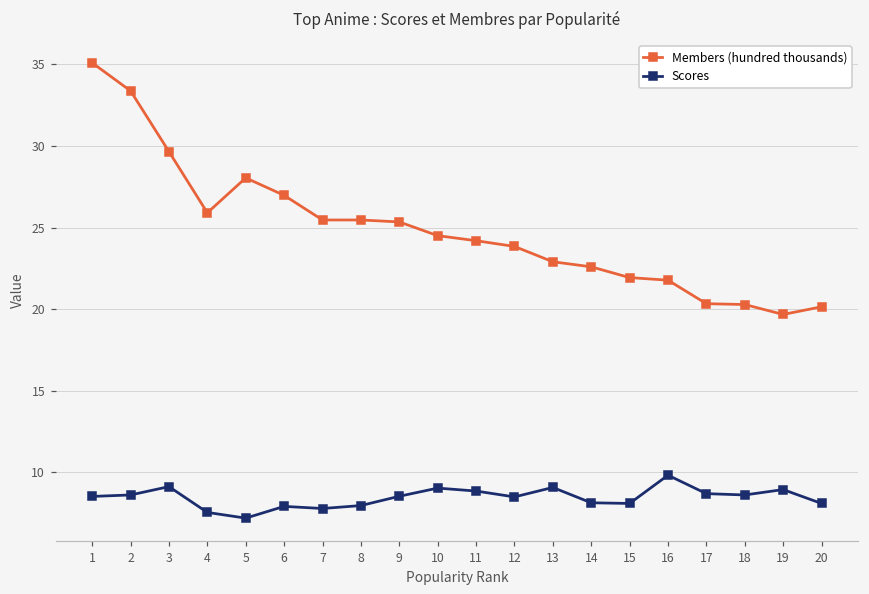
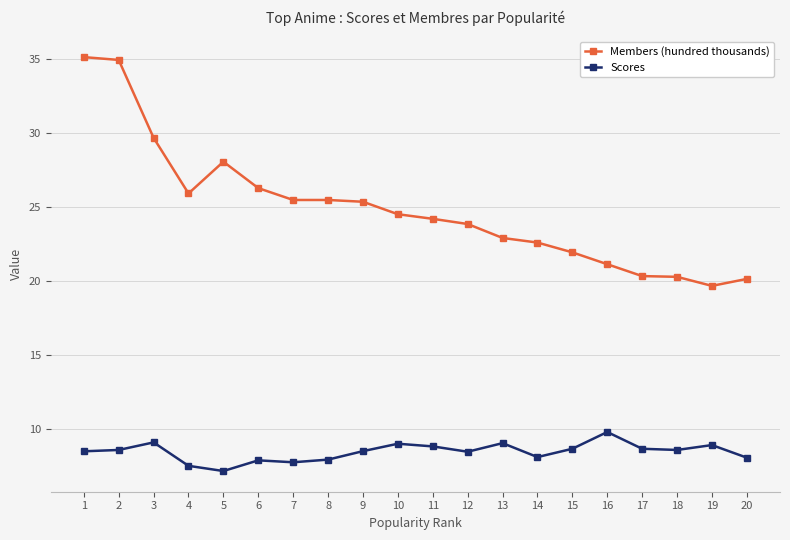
  {
    "Members (hundred thousands)": {
      "1": 35.1,
-     "2": 33.4,
+     "2": 34.9,
      "3": 29.7,
      "4": 25.9,
      "5": 28.1,
-     "6": 27.0,
+     "6": 26.3,
      "7": 25.5,
      "8": 25.5,
      "9": 25.4,
      "10": 24.5,
      "11": 24.2,
      "12": 23.9,
      "13": 22.9,
      "14": 22.6,
      "15": 21.9,
-     "16": 21.8,
+     "16": 21.1,
      "17": 20.3,
      "18": 20.3,
      "19": 19.7,
      "20": 20.2
    },
    "Scores": {
      "1": 8.5,
      "2": 8.6,
      "3": 9.1,
      "4": 7.6,
      "5": 7.2,
      "6": 7.9,
      "7": 7.8,
      "8": 8.0,
      "9": 8.5,
      "10": 9.0,
      "11": 8.9,
      "12": 8.5,
      "13": 9.1,
      "14": 8.1,
-     "15": 8.1,
+     "15": 8.7,
      "16": 9.8,
      "17": 8.7,
      "18": 8.6,
      "19": 9.0,
      "20": 8.1
    }
  }
